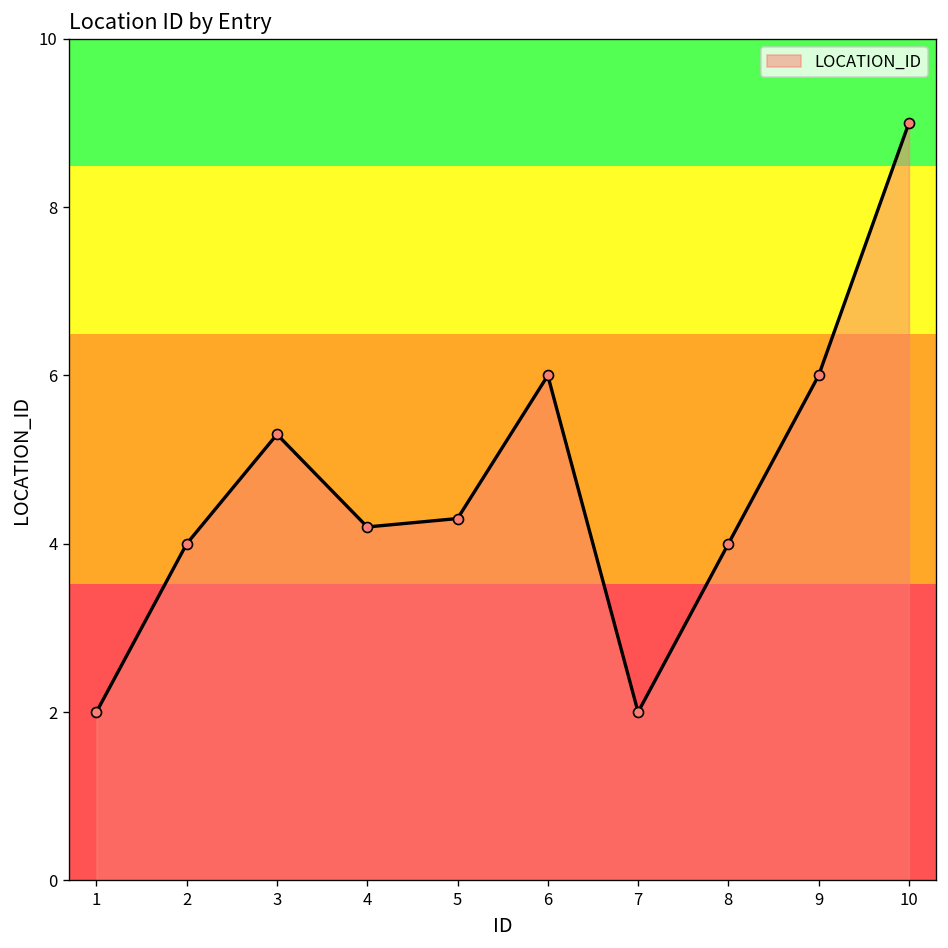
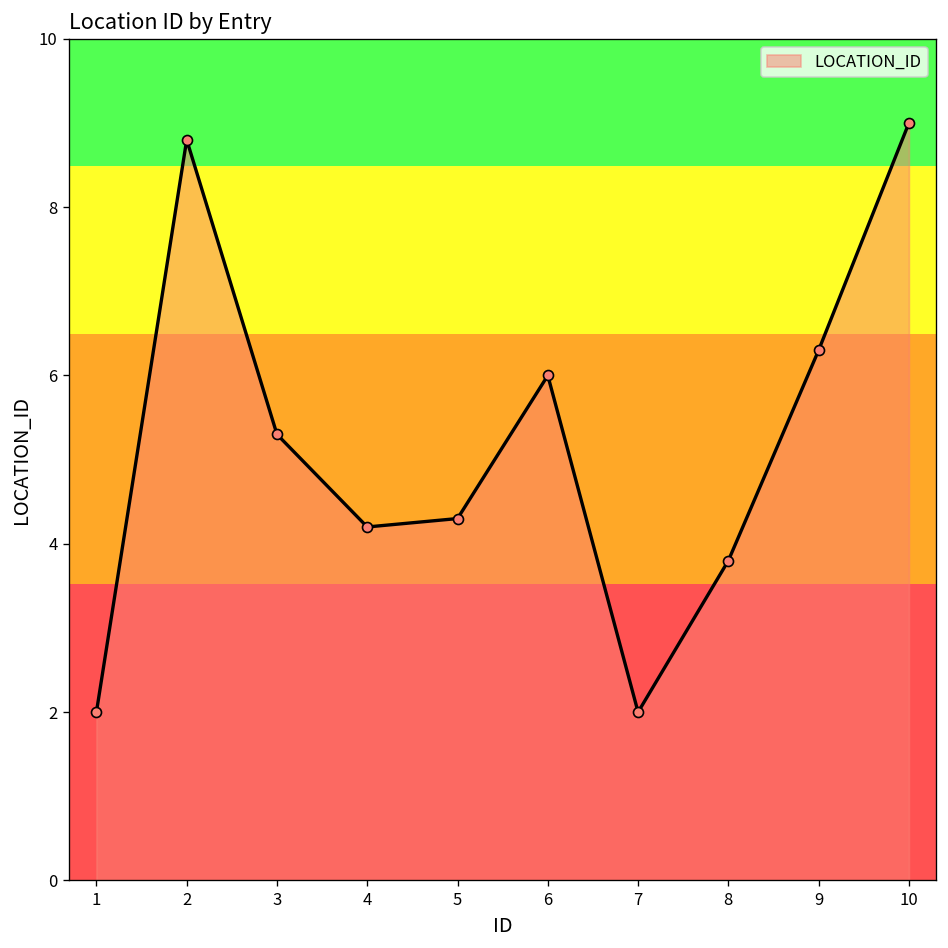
  {
    "1": 2.0,
-   "2": 4.0,
+   "2": 8.8,
    "3": 5.3,
    "4": 4.2,
    "5": 4.3,
    "6": 6.0,
    "7": 2.0,
-   "8": 4.0,
-   "9": 6.0,
+   "8": 3.8,
+   "9": 6.3,
    "10": 9.0
  }
